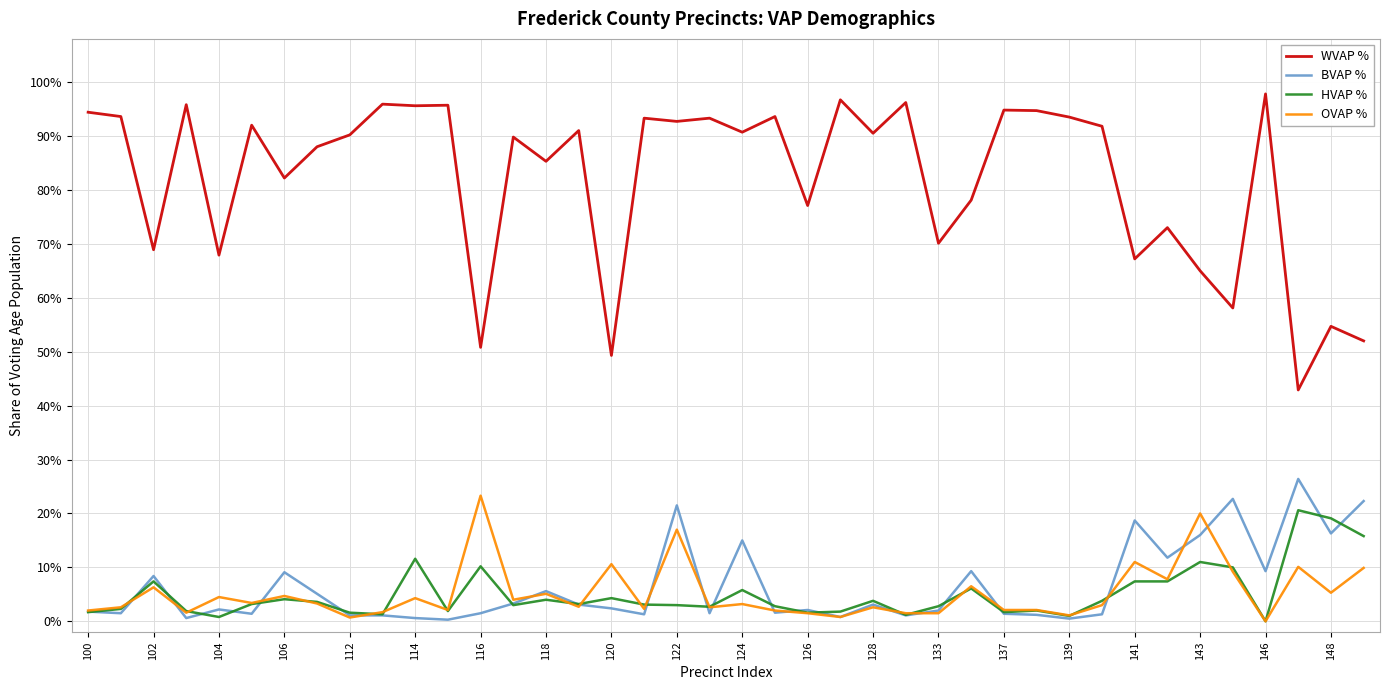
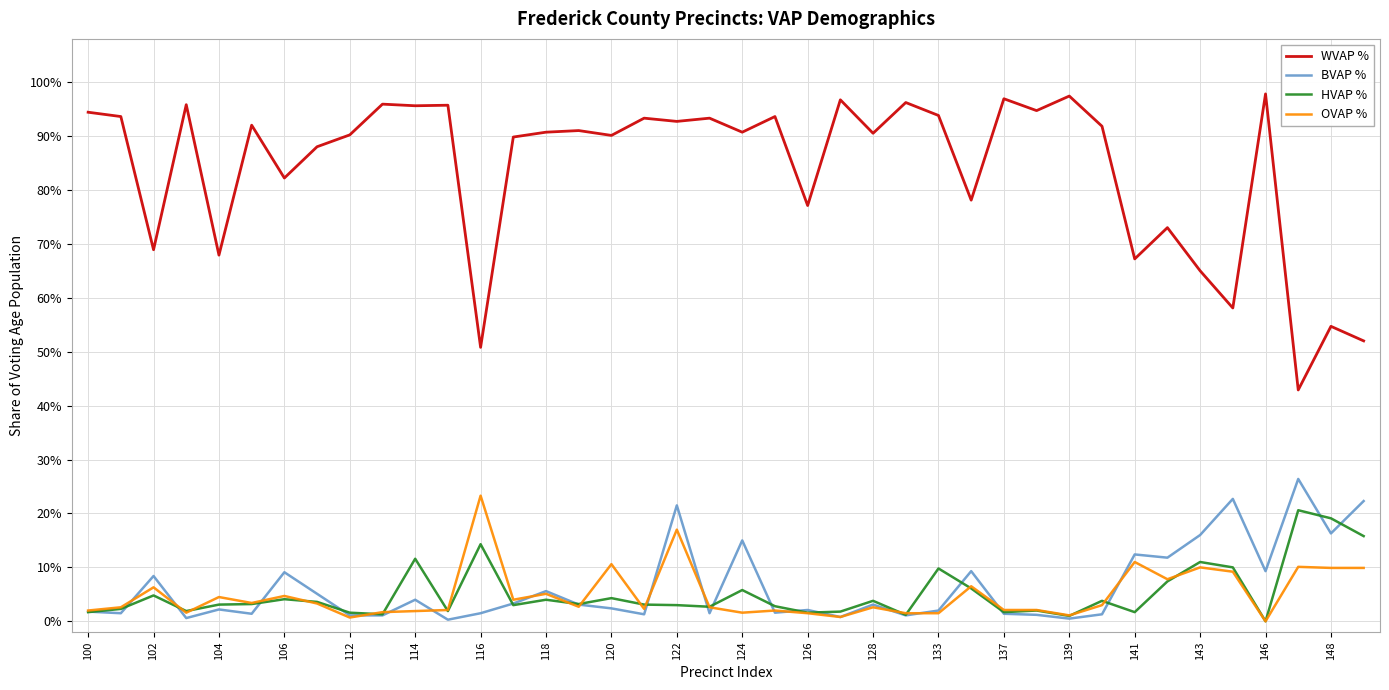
  {
    "WVAP %": {
      "100": "94%",
      "102": "69%",
      "104": "68%",
      "106": "82%",
      "112": "90%",
      "114": "96%",
      "116": "51%",
-     "118": "85%",
-     "120": "49%",
+     "118": "91%",
+     "120": "90%",
      "122": "93%",
      "124": "91%",
      "126": "77%",
      "128": "91%",
-     "133": "70%",
-     "137": "95%",
-     "139": "94%",
+     "133": "94%",
+     "137": "97%",
+     "139": "97%",
      "141": "67%",
      "143": "65%",
      "146": "98%",
      "148": "55%"
    },
    "BVAP %": {
      "102": "8%",
      "104": "2%",
      "106": "9%",
-     "114": "1%",
+     "114": "4%",
      "116": "2%",
      "118": "6%",
      "120": "2%",
      "122": "22%",
      "124": "15%",
      "126": "2%",
      "128": "3%",
      "133": "2%",
      "139": "1%",
-     "141": "19%",
+     "141": "12%",
      "143": "16%",
      "146": "9%",
      "148": "16%"
    },
    "HVAP %": {
-     "102": "7%",
-     "104": "1%",
+     "102": "5%",
+     "104": "3%",
      "106": "4%",
      "112": "2%",
      "114": "12%",
-     "116": "10%",
+     "116": "14%",
      "118": "4%",
      "120": "4%",
      "122": "3%",
      "124": "6%",
      "128": "4%",
-     "133": "3%",
-     "141": "7%",
+     "133": "10%",
+     "141": "2%",
      "143": "11%",
      "148": "19%"
    },
    "OVAP %": {
      "102": "6%",
      "104": "5%",
      "106": "5%",
-     "114": "4%",
+     "114": "2%",
      "116": "23%",
      "118": "5%",
      "120": "11%",
      "122": "17%",
-     "124": "3%",
+     "124": "2%",
      "128": "3%",
      "133": "2%",
      "141": "11%",
-     "143": "20%",
-     "148": "5%"
+     "143": "10%",
+     "148": "10%"
    }
  }
